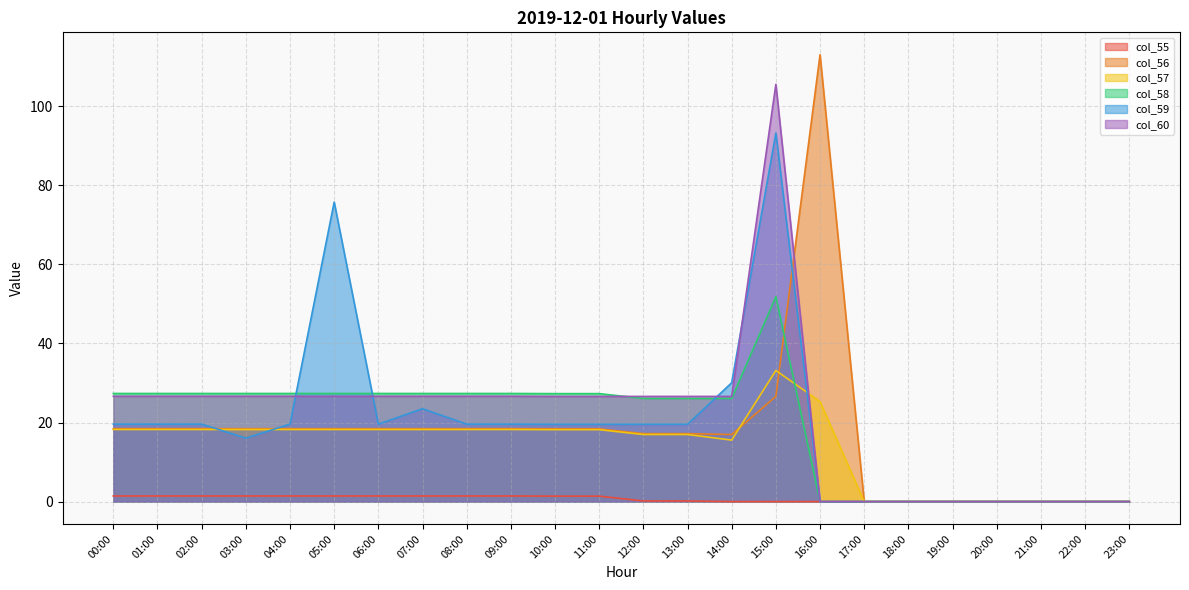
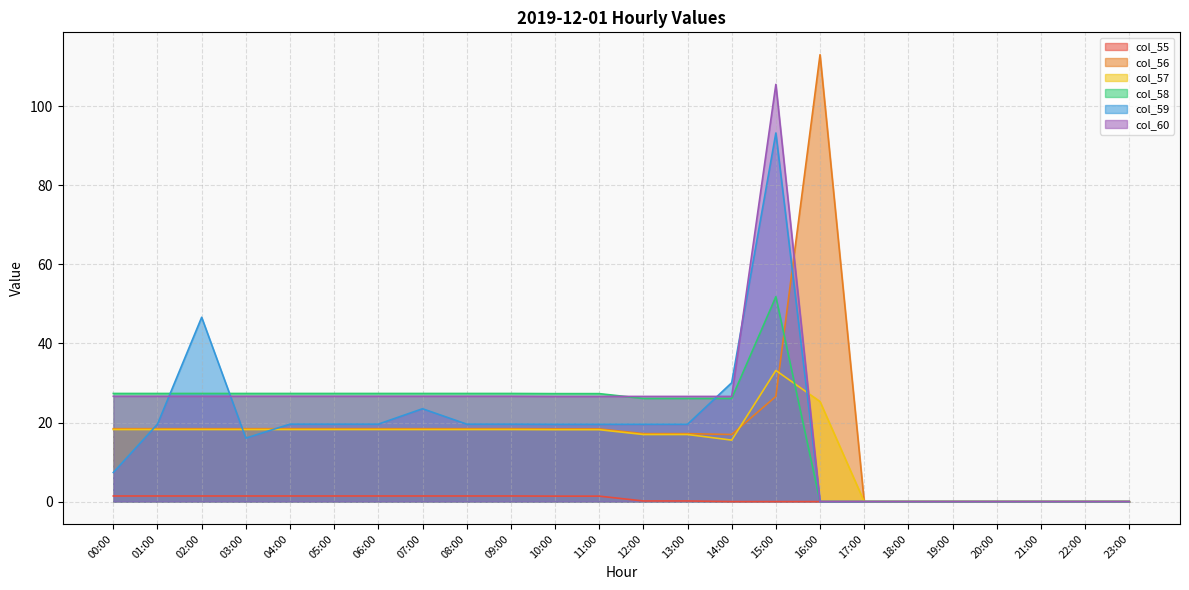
  {
    "col_57": {
      "14:00": 16,
      "15:00": 33,
      "16:00": 25
    },
    "col_58": {
      "00:00": 27,
      "01:00": 27,
      "02:00": 27,
      "03:00": 27,
      "04:00": 27,
      "05:00": 27,
      "06:00": 27,
      "07:00": 27,
      "08:00": 27,
      "09:00": 27,
      "10:00": 27,
      "11:00": 27,
      "15:00": 52
    },
    "col_59": {
-     "00:00": 20,
+     "00:00": 7,
      "01:00": 20,
-     "02:00": 20,
+     "02:00": 47,
      "03:00": 16,
      "04:00": 20,
-     "05:00": 76,
+     "05:00": 20,
      "06:00": 20,
      "07:00": 23,
      "08:00": 20,
      "09:00": 20,
      "10:00": 20,
      "11:00": 20,
      "12:00": 20,
      "13:00": 20,
      "14:00": 30,
      "15:00": 93
    },
    "col_60": {
      "00:00": 27,
      "01:00": 27,
      "02:00": 27,
      "03:00": 27,
      "04:00": 27,
      "05:00": 27,
      "06:00": 27,
      "07:00": 27,
      "08:00": 27,
      "09:00": 27,
      "10:00": 27,
      "11:00": 27,
      "15:00": 106
    }
  }
